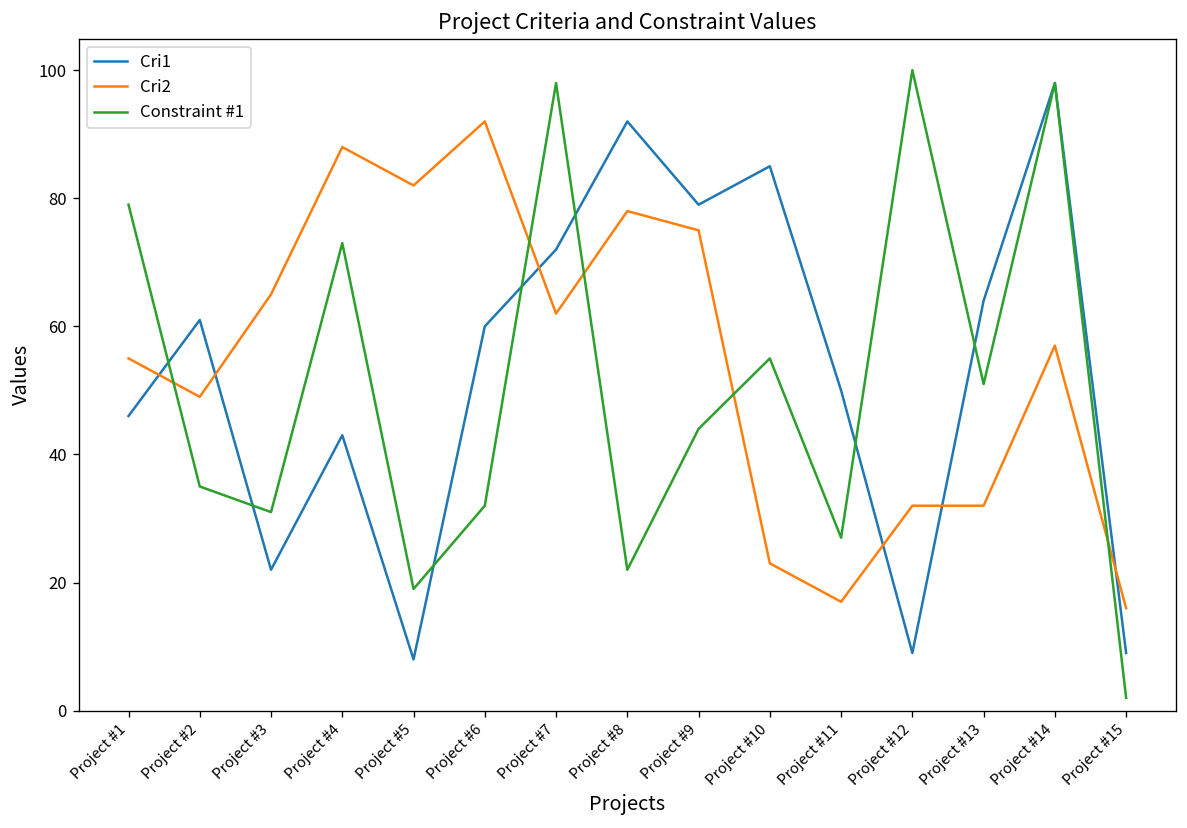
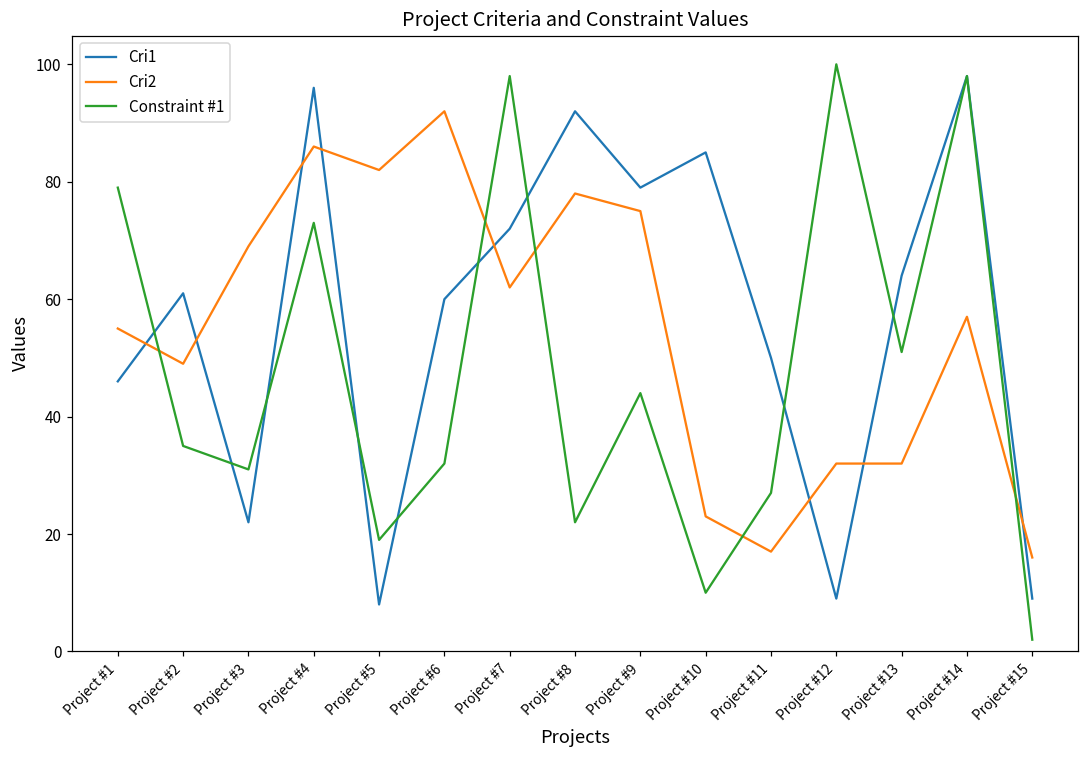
  {
    "Cri1": {
      "Project #1": 46,
      "Project #2": 61,
      "Project #3": 22,
-     "Project #4": 43,
+     "Project #4": 96,
      "Project #5": 8,
      "Project #6": 60,
      "Project #7": 72,
      "Project #8": 92,
      "Project #9": 79,
      "Project #10": 85,
      "Project #11": 50,
      "Project #12": 9,
      "Project #13": 64,
      "Project #15": 9
    },
    "Cri2": {
      "Project #1": 55,
      "Project #2": 49,
-     "Project #3": 65,
-     "Project #4": 88,
+     "Project #3": 69,
+     "Project #4": 86,
      "Project #5": 82,
      "Project #6": 92,
      "Project #7": 62,
      "Project #8": 78,
      "Project #9": 75,
      "Project #10": 23,
      "Project #11": 17,
      "Project #12": 32,
      "Project #13": 32,
      "Project #14": 57,
      "Project #15": 16
    },
    "Constraint #1": {
      "Project #1": 79,
      "Project #2": 35,
      "Project #3": 31,
      "Project #4": 73,
      "Project #5": 19,
      "Project #6": 32,
      "Project #7": 98,
      "Project #8": 22,
      "Project #9": 44,
-     "Project #10": 55,
+     "Project #10": 10,
      "Project #11": 27,
      "Project #12": 100,
      "Project #13": 51,
      "Project #15": 2
    }
  }
